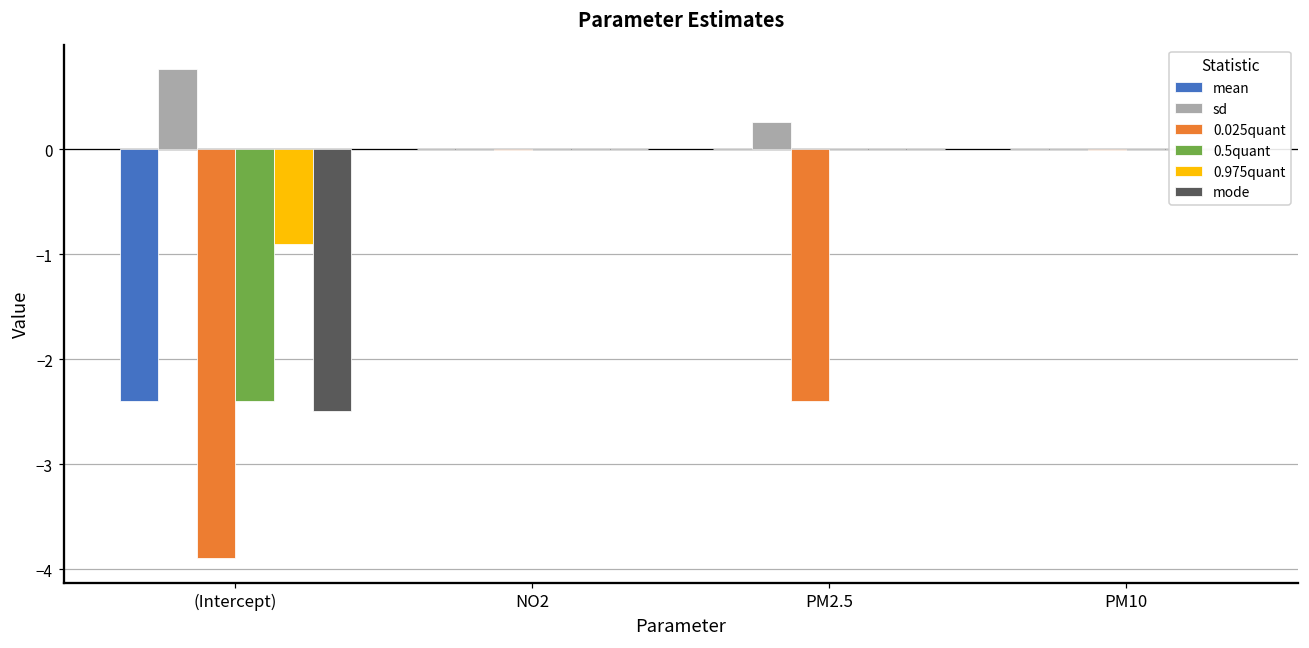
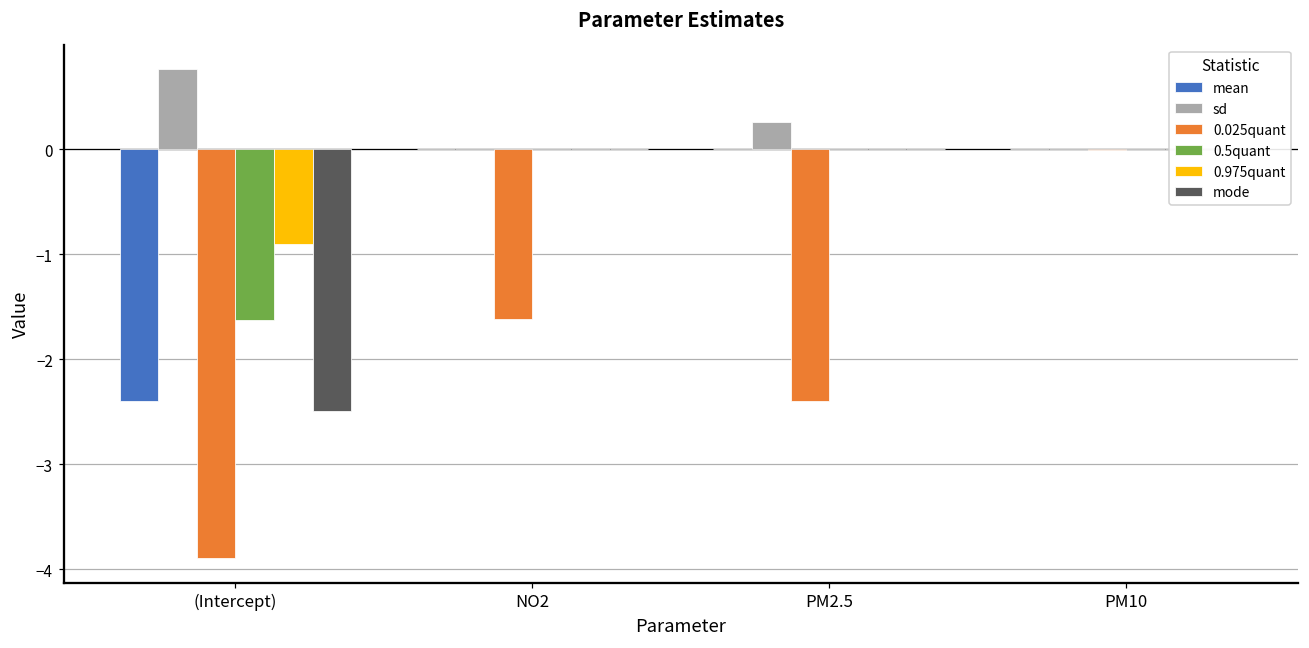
  {
    "mean": {
      "(Intercept)": -2.4
    },
    "sd": {
      "(Intercept)": 0.8,
      "PM2.5": 0.3
    },
    "0.025quant": {
      "(Intercept)": -3.9,
-     "NO2": 0.0,
+     "NO2": -1.6,
      "PM2.5": -2.4
    },
    "0.5quant": {
-     "(Intercept)": -2.4
+     "(Intercept)": -1.6
    },
    "0.975quant": {
      "(Intercept)": -0.9
    },
    "mode": {
      "(Intercept)": -2.5
    }
  }
